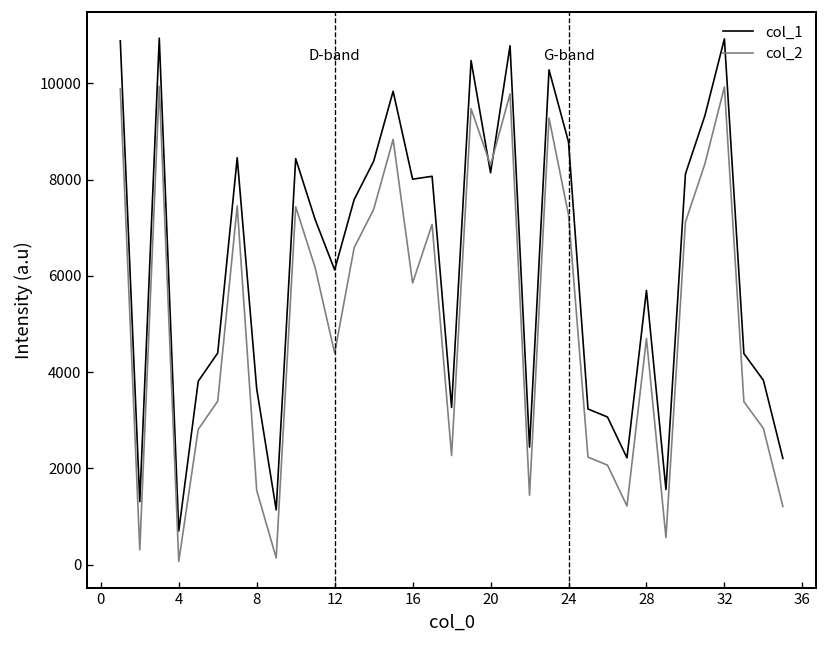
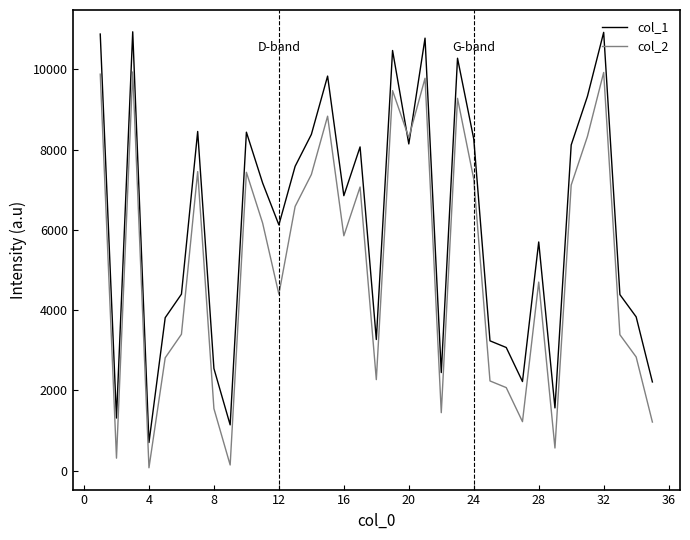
  {
    "col_1": {
      "4": 700,
-     "8": 3700,
+     "8": 2500,
      "12": 6100,
-     "16": 8000,
+     "16": 6900,
      "20": 8100,
-     "24": 8800,
+     "24": 8300,
      "28": 5700,
      "32": 10900
    },
    "col_2": {
      "4": 100,
      "8": 1500,
      "12": 4400,
      "16": 5900,
      "20": 8300,
      "24": 7300,
      "28": 4700,
      "32": 9900
    }
  }
